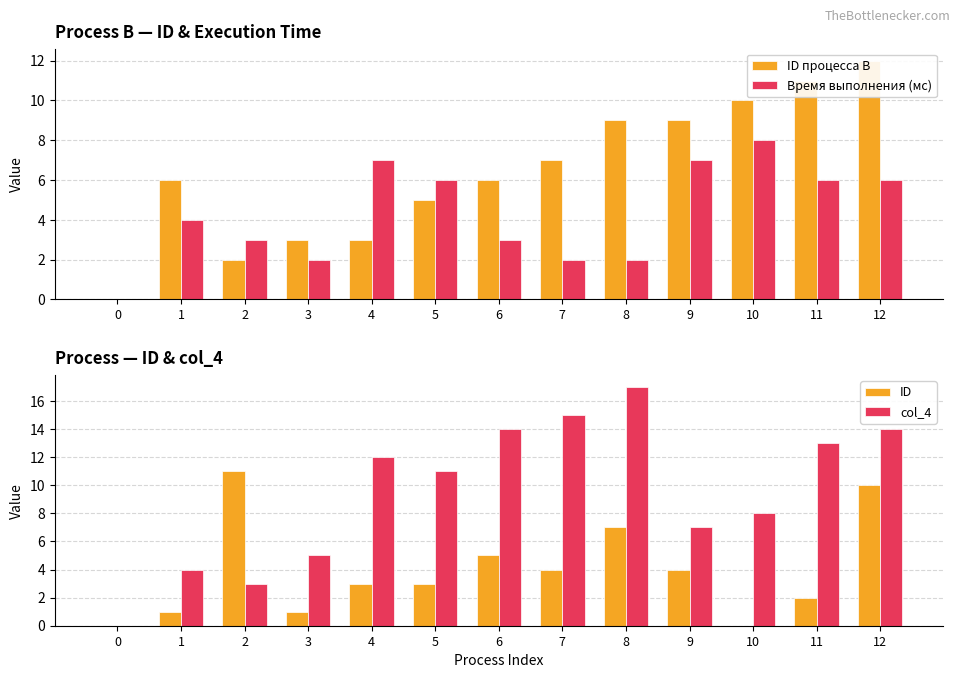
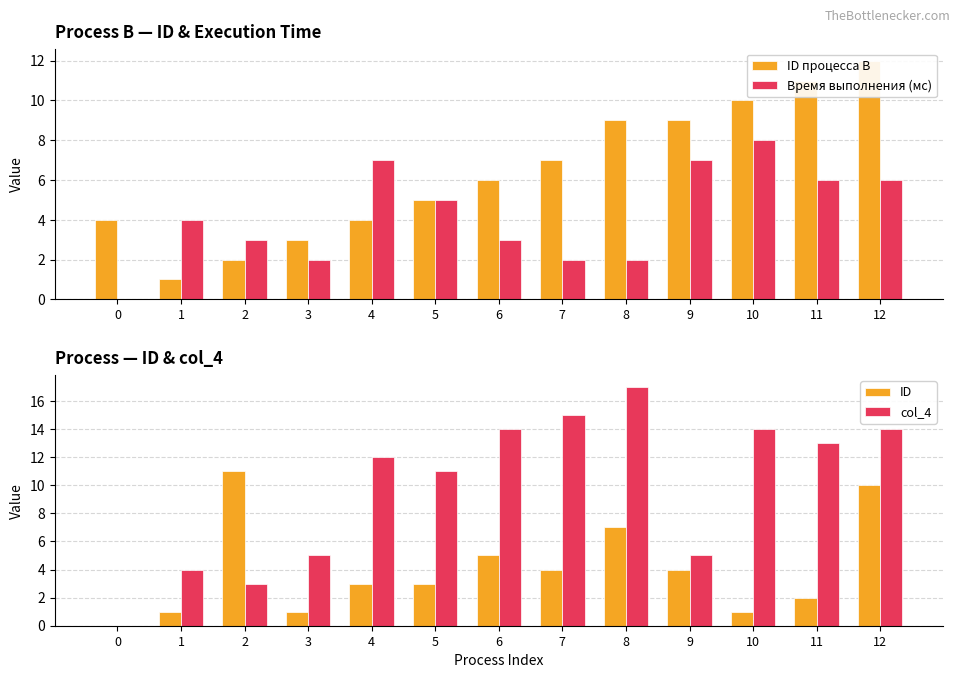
  {
    "Process B — ID & Execution Time": {
      "ID процесса B": {
-       "0": 0,
-       "1": 6,
+       "0": 4,
+       "1": 1,
        "2": 2,
        "3": 3,
-       "4": 3,
+       "4": 4,
        "5": 5,
        "6": 6,
        "7": 7,
        "8": 9,
        "9": 9,
        "10": 10
      },
      "Время выполнения (мс)": {
        "0": 0,
        "1": 4,
        "2": 3,
        "3": 2,
        "4": 7,
-       "5": 6,
+       "5": 5,
        "6": 3,
        "7": 2,
        "8": 2,
        "9": 7,
        "10": 8,
        "11": 6,
        "12": 6
      }
    },
    "Process — ID & col_4": {
      "ID": {
        "0": 0,
        "1": 1,
        "2": 11,
        "3": 1,
        "4": 3,
        "5": 3,
        "6": 5,
        "7": 4,
        "8": 7,
        "9": 4,
-       "10": 0,
+       "10": 1,
        "11": 2,
        "12": 10
      },
      "col_4": {
        "0": 0,
        "1": 4,
        "2": 3,
        "3": 5,
        "4": 12,
        "5": 11,
        "6": 14,
        "7": 15,
        "8": 17,
-       "9": 7,
-       "10": 8,
+       "9": 5,
+       "10": 14,
        "11": 13,
        "12": 14
      }
    }
  }
